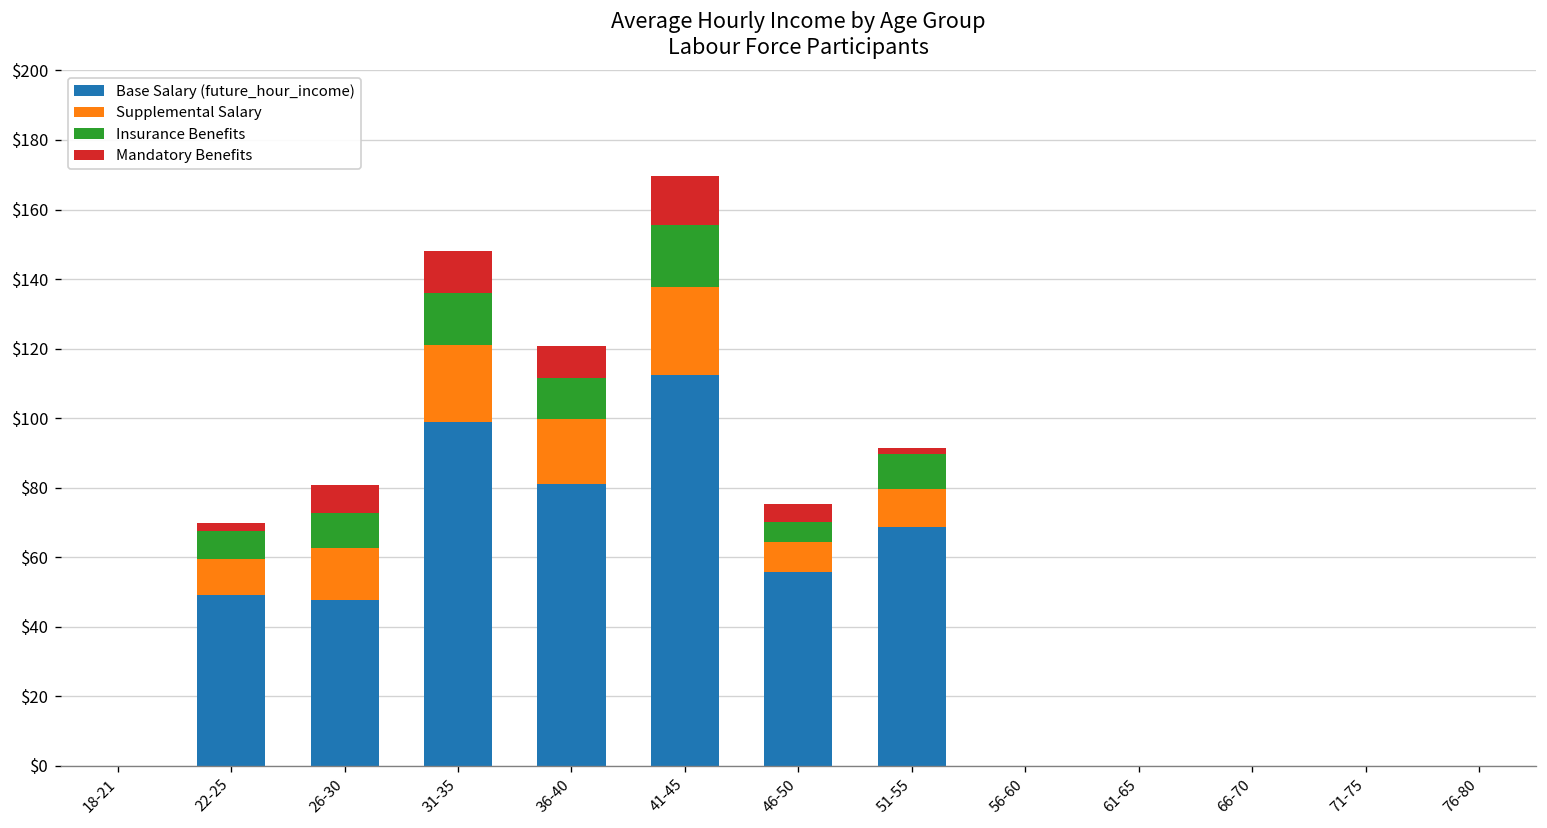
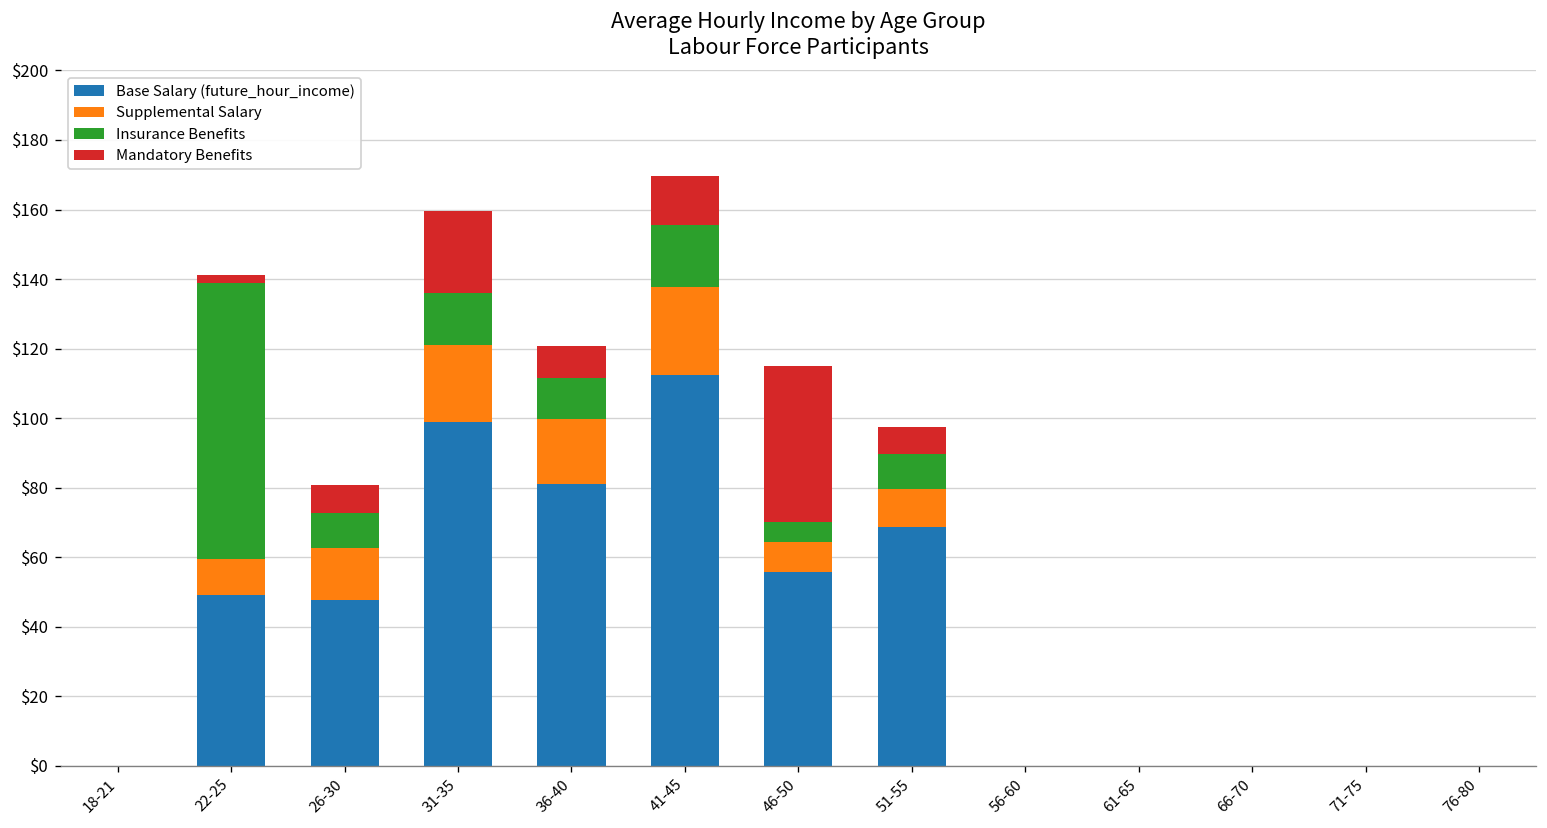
  {
    "Base Salary (future_hour_income)": {
      "18-21": "$0",
      "22-25": "$49",
      "26-30": "$48",
      "31-35": "$99",
      "36-40": "$81",
      "41-45": "$113",
      "46-50": "$56",
      "51-55": "$69",
      "56-60": "$0",
      "61-65": "$0",
      "66-70": "$0",
      "71-75": "$0",
      "76-80": "$0"
    },
    "Supplemental Salary": {
      "18-21": "$0",
      "22-25": "$11",
      "26-30": "$15",
      "31-35": "$22",
      "36-40": "$19",
      "41-45": "$25",
      "46-50": "$8",
      "51-55": "$11",
      "56-60": "$0",
      "61-65": "$0",
      "66-70": "$0",
      "71-75": "$0",
      "76-80": "$0"
    },
    "Insurance Benefits": {
      "18-21": "$0",
-     "22-25": "$8",
+     "22-25": "$80",
      "26-30": "$10",
      "31-35": "$15",
      "36-40": "$12",
      "41-45": "$18",
      "46-50": "$6",
      "51-55": "$10",
      "56-60": "$0",
      "61-65": "$0",
      "66-70": "$0",
      "71-75": "$0",
      "76-80": "$0"
    },
    "Mandatory Benefits": {
      "18-21": "$0",
      "22-25": "$2",
      "26-30": "$8",
-     "31-35": "$12",
+     "31-35": "$24",
      "36-40": "$9",
      "41-45": "$14",
-     "46-50": "$5",
-     "51-55": "$2",
+     "46-50": "$45",
+     "51-55": "$8",
      "56-60": "$0",
      "61-65": "$0",
      "66-70": "$0",
      "71-75": "$0",
      "76-80": "$0"
    }
  }
